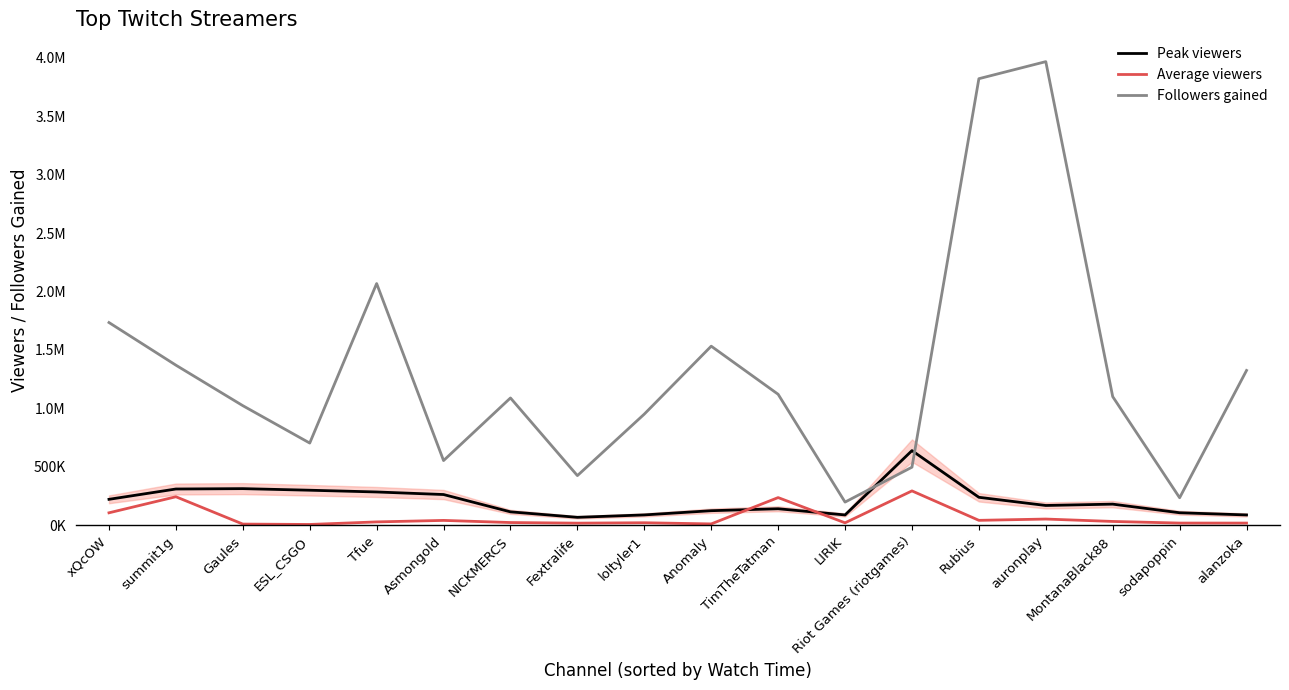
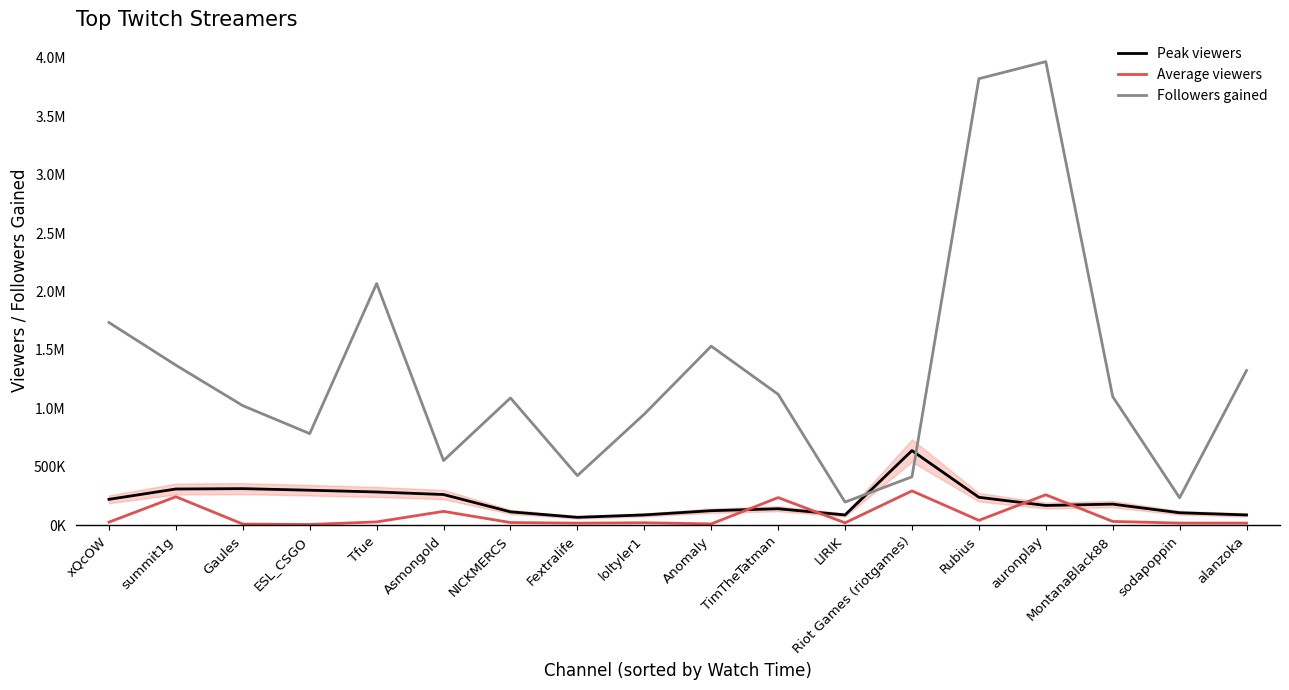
  {
    "Peak viewers": {
      "xQcOW": 220000,
      "summit1g": 310000,
      "Gaules": 310000,
      "ESL_CSGO": 300000,
      "Tfue": 290000,
      "Asmongold": 260000,
      "Riot Games (riotgames)": 640000,
      "Rubius": 240000,
      "auronplay": 170000,
      "MontanaBlack88": 180000
    },
    "Average viewers": {
-     "xQcOW": 110000,
+     "xQcOW": 30000,
      "summit1g": 240000,
      "Gaules": 10000,
      "ESL_CSGO": 10000,
      "Tfue": 30000,
-     "Asmongold": 40000,
+     "Asmongold": 120000,
      "NICKMERCS": 20000,
      "Fextralife": 20000,
      "loltyler1": 20000,
      "Anomaly": 10000,
      "TimTheTatman": 240000,
      "LIRIK": 20000,
      "Riot Games (riotgames)": 290000,
      "Rubius": 40000,
-     "auronplay": 50000,
+     "auronplay": 260000,
      "MontanaBlack88": 30000,
      "sodapoppin": 20000,
      "alanzoka": 20000
    },
    "Followers gained": {
      "xQcOW": 1730000,
      "summit1g": 1370000,
      "Gaules": 1020000,
-     "ESL_CSGO": 700000,
+     "ESL_CSGO": 780000,
      "Tfue": 2070000,
      "Asmongold": 550000,
      "NICKMERCS": 1090000,
      "Fextralife": 430000,
      "loltyler1": 950000,
      "Anomaly": 1530000,
      "TimTheTatman": 1120000,
      "LIRIK": 200000,
-     "Riot Games (riotgames)": 500000,
+     "Riot Games (riotgames)": 420000,
      "Rubius": 3820000,
      "auronplay": 3970000,
      "MontanaBlack88": 1100000,
      "sodapoppin": 240000,
      "alanzoka": 1330000
    }
  }
